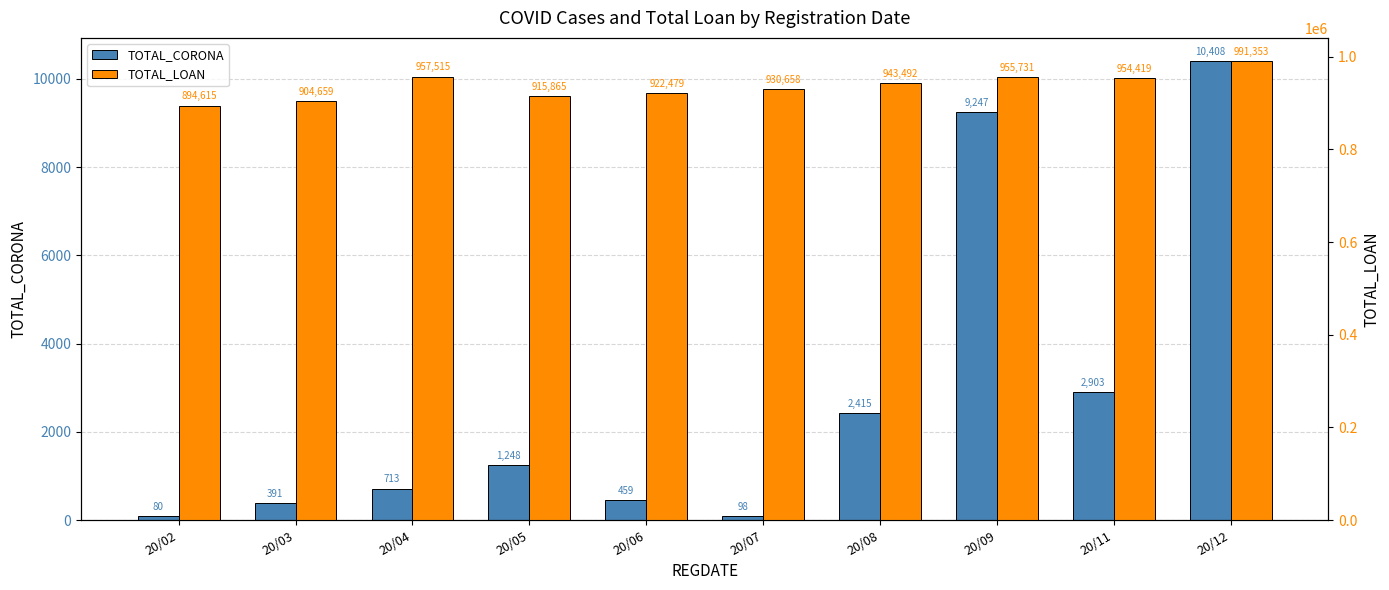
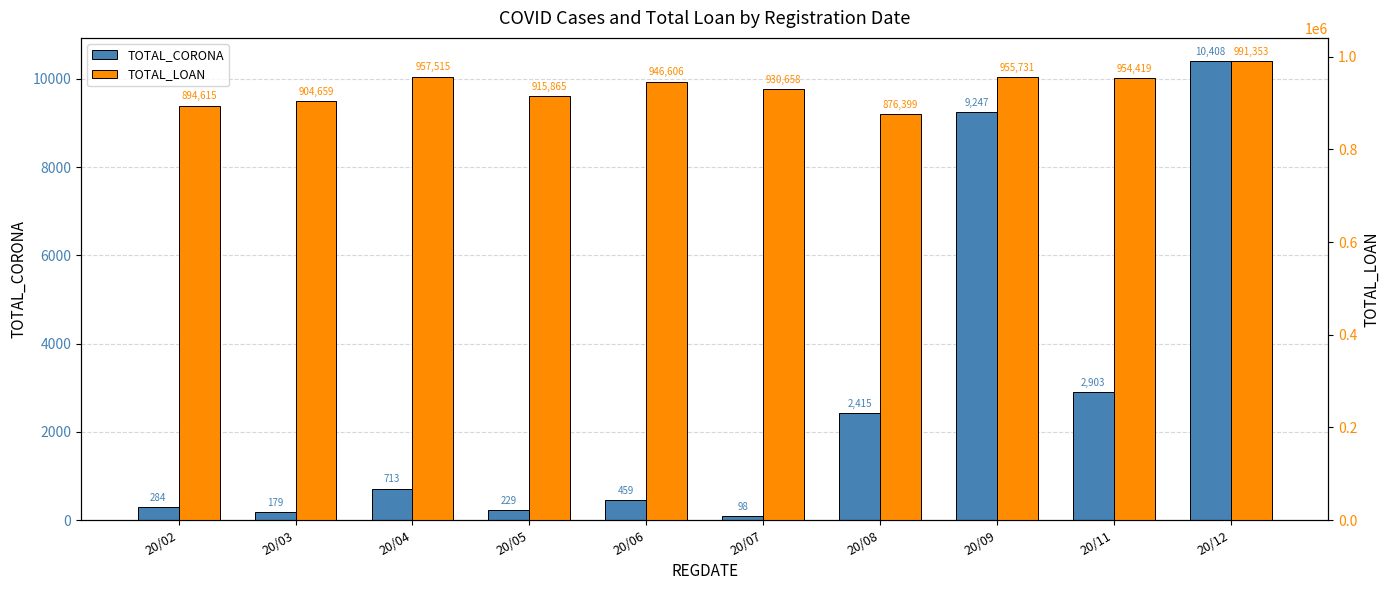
  {
    "TOTAL_CORONA": {
-     "20/02": "80",
-     "20/03": "391",
+     "20/02": "284",
+     "20/03": "179",
      "20/04": "713",
-     "20/05": "1,248",
+     "20/05": "229",
      "20/06": "459",
      "20/07": "98",
      "20/08": "2,415",
      "20/09": "9,247",
      "20/11": "2,903",
      "20/12": "10,408"
    },
    "TOTAL_LOAN": {
      "20/02": "894,615",
      "20/03": "904,659",
      "20/04": "957,515",
      "20/05": "915,865",
-     "20/06": "922,479",
+     "20/06": "946,606",
      "20/07": "930,658",
-     "20/08": "943,492",
+     "20/08": "876,399",
      "20/09": "955,731",
      "20/11": "954,419",
      "20/12": "991,353"
    }
  }
